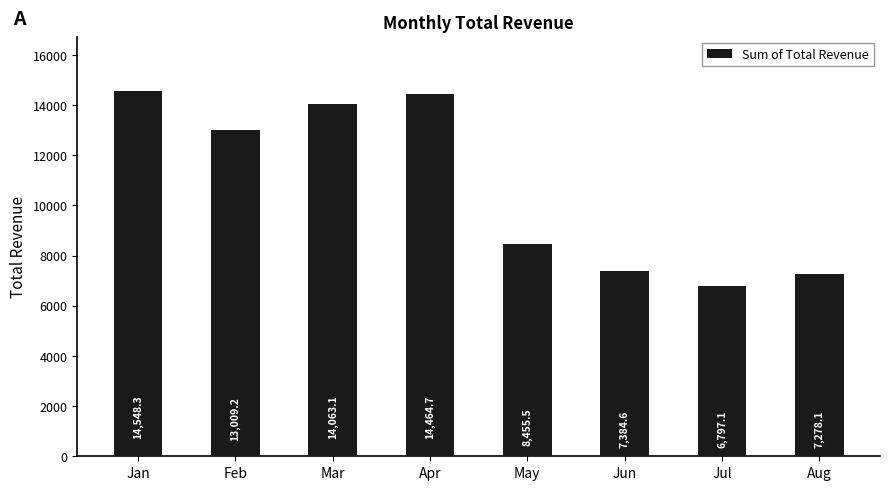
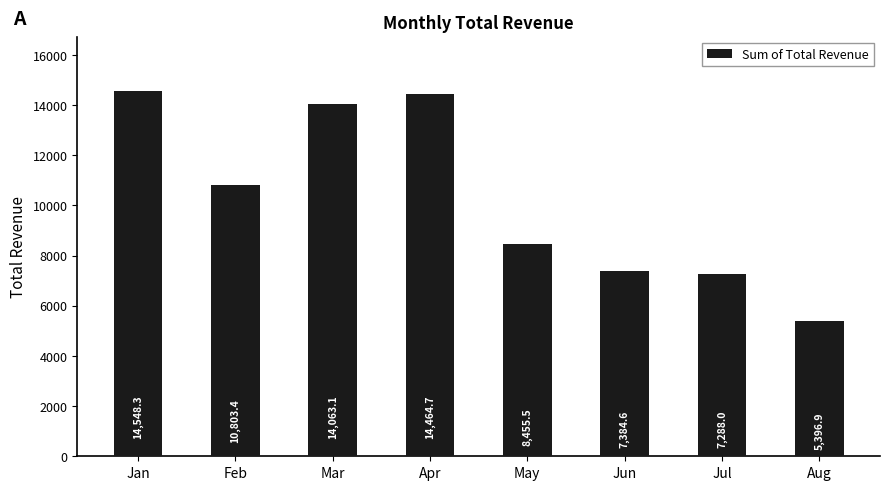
  {
    "Jan": "14,548.3",
-   "Feb": "13,009.2",
+   "Feb": "10,803.4",
    "Mar": "14,063.1",
    "Apr": "14,464.7",
    "May": "8,455.5",
    "Jun": "7,384.6",
-   "Jul": "6,797.1",
-   "Aug": "7,278.1"
+   "Jul": "7,288.0",
+   "Aug": "5,396.9"
  }
